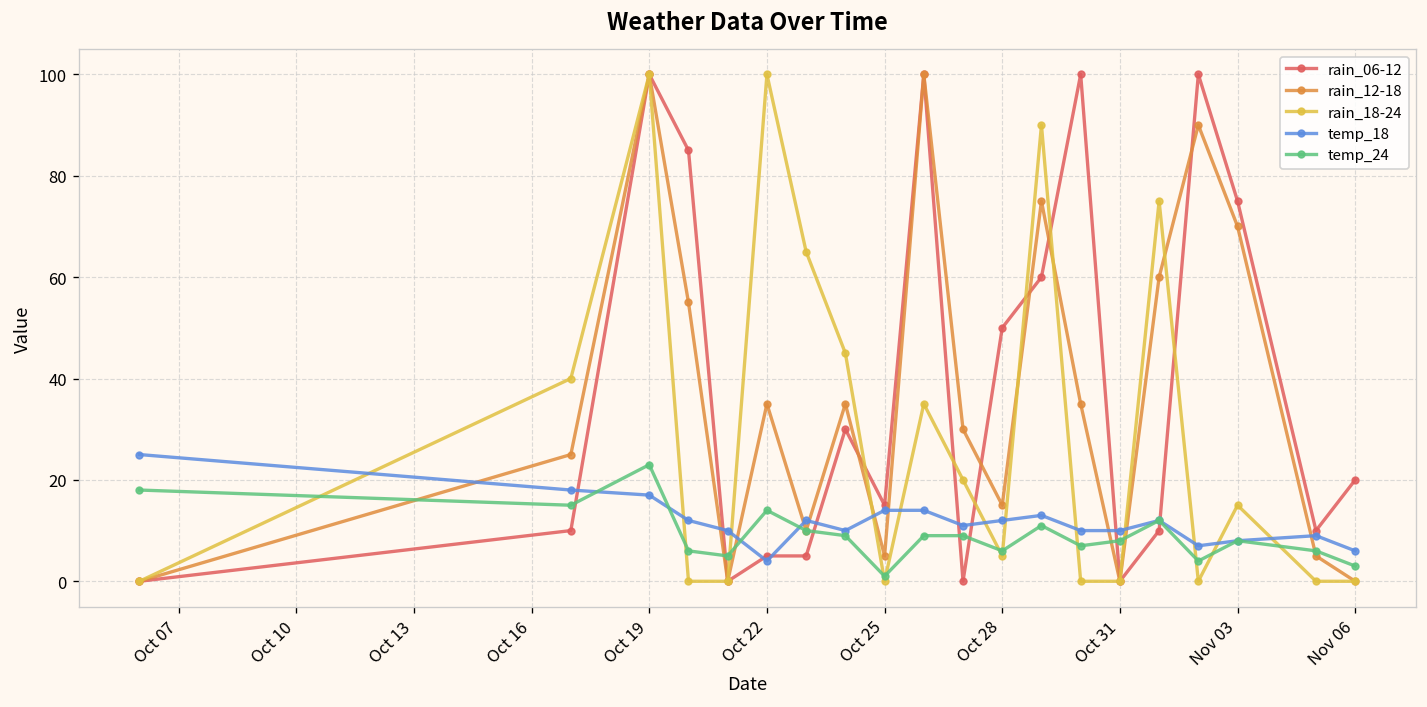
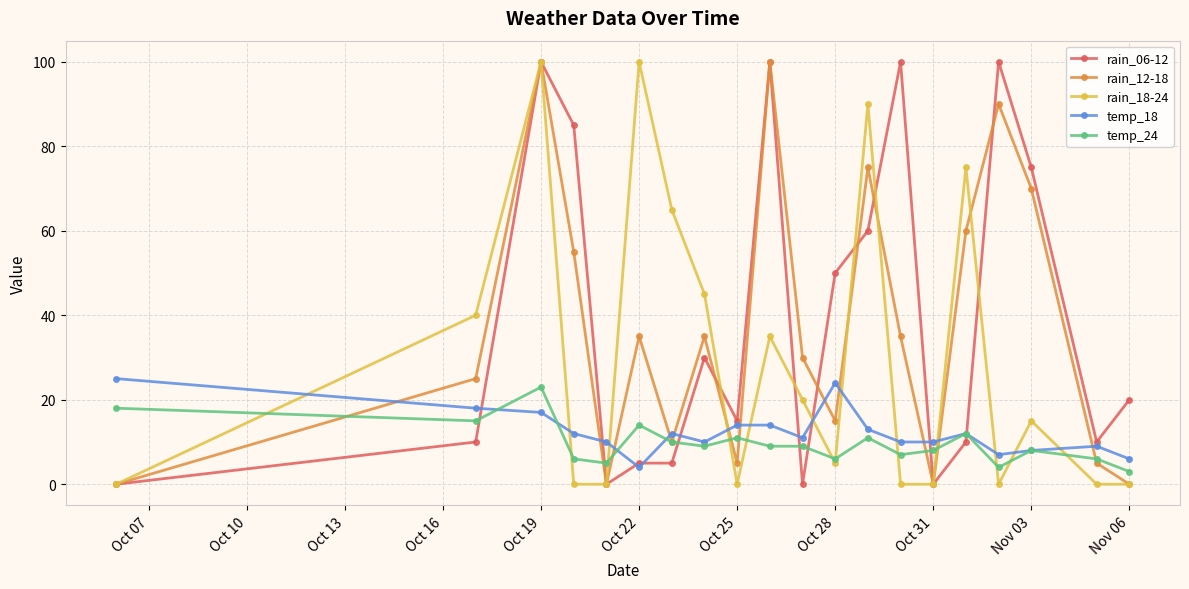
  {
    "temp_18": {
      "Oct 19": 17,
      "Oct 22": 4,
      "Oct 25": 14,
-     "Oct 28": 12,
+     "Oct 28": 24,
      "Oct 31": 10,
      "Nov 06": 6
    },
    "temp_24": {
      "Oct 19": 23,
      "Oct 22": 14,
-     "Oct 25": 1,
+     "Oct 25": 11,
      "Oct 28": 6,
      "Oct 31": 8,
      "Nov 06": 3
    }
  }
